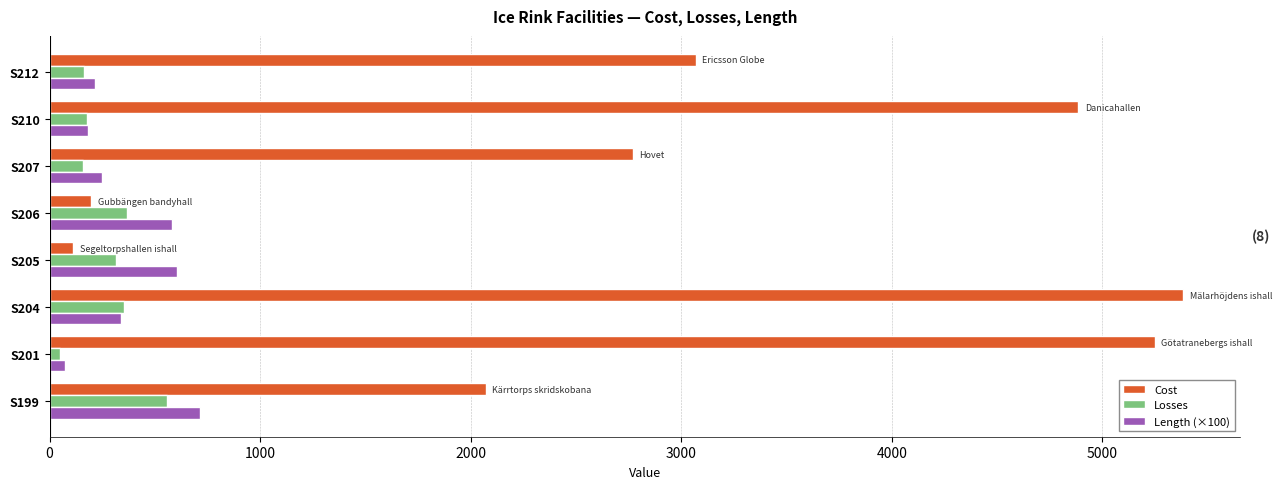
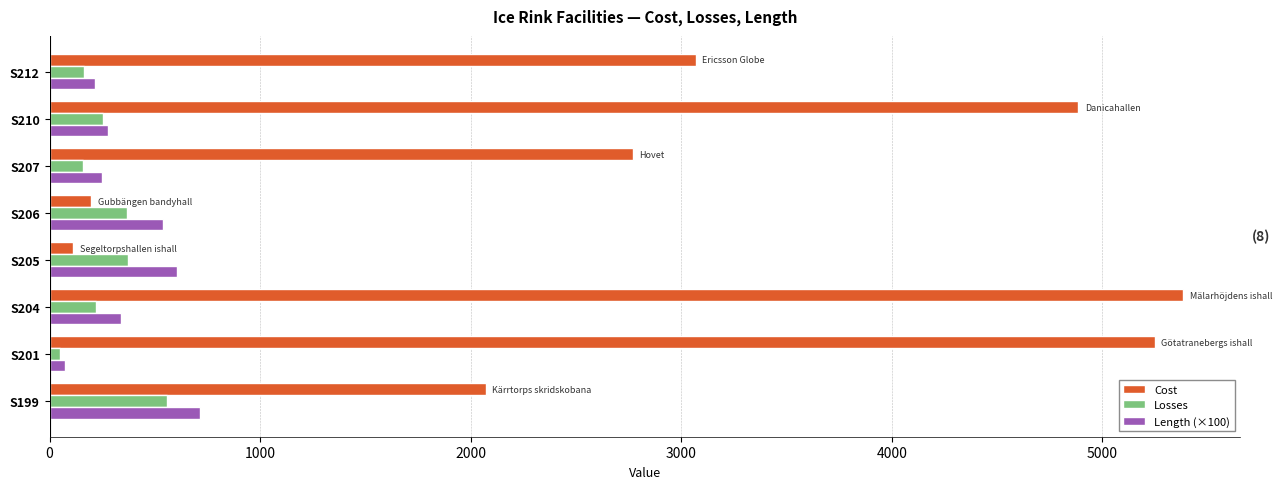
  {
    "Cost": {
      "S212": 3070,
      "S210": 4890,
      "S207": 2770,
      "S206": 200,
      "S205": 110,
      "S204": 5380,
      "S201": 5250,
      "S199": 2070
    },
    "Losses": {
      "S212": 160,
-     "S210": 180,
+     "S210": 250,
      "S207": 160,
      "S206": 370,
-     "S205": 320,
-     "S204": 350,
+     "S205": 370,
+     "S204": 220,
      "S201": 50,
      "S199": 560
    },
    "Length (×100)": {
      "S212": 220,
-     "S210": 180,
+     "S210": 280,
      "S207": 250,
-     "S206": 580,
+     "S206": 540,
      "S205": 610,
      "S204": 340,
      "S201": 70,
      "S199": 720
    }
  }
